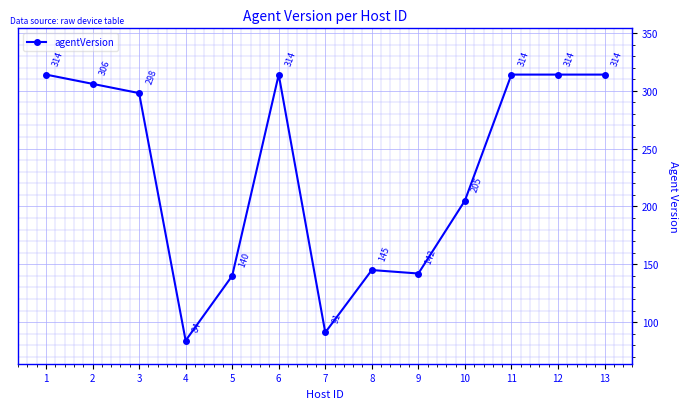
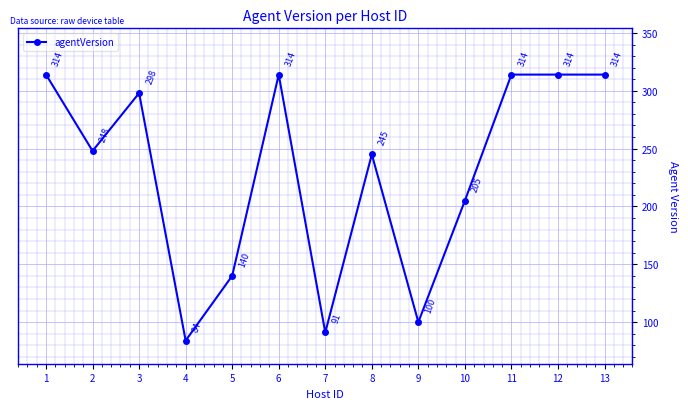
  {
-   "2": 306,
+   "2": 248,
    "3": 298,
    "4": 84,
    "5": 140,
    "6": 314,
    "7": 91,
-   "8": 145,
-   "9": 142,
+   "8": 245,
+   "9": 100,
    "10": 205,
    "11": 314,
    "12": 314,
    "13": 314
  }
